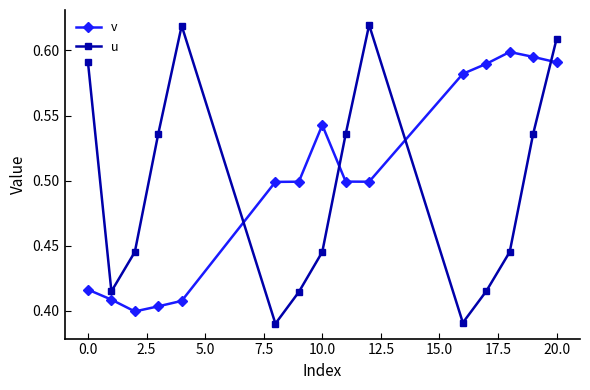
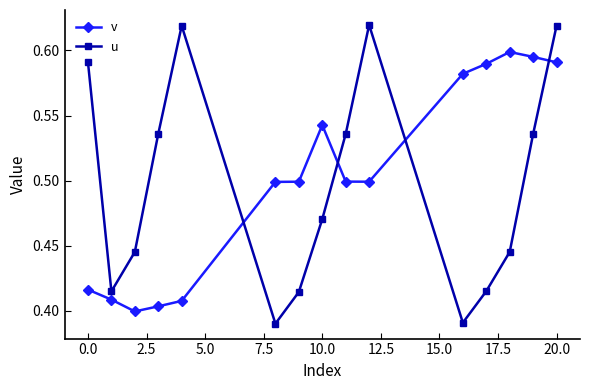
  {
    "v": {
      "0.0": 0.416,
      "10.0": 0.543,
      "20.0": 0.591
    },
    "u": {
      "0.0": 0.591,
-     "10.0": 0.445,
-     "20.0": 0.609
+     "10.0": 0.470,
+     "20.0": 0.619
    }
  }
